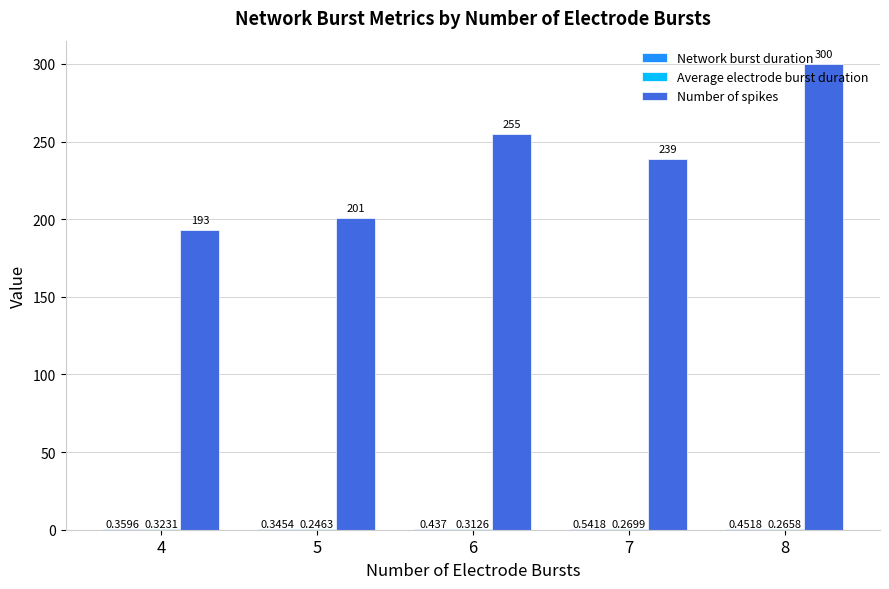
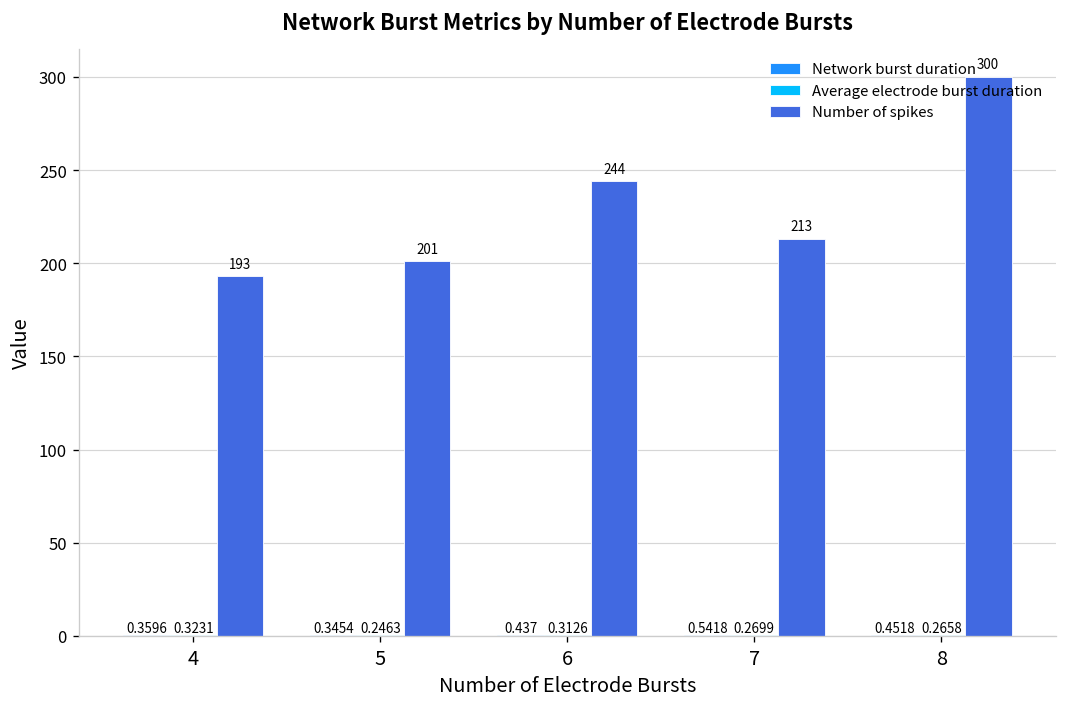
  {
    "Number of spikes": {
      "4": 193,
      "5": 201,
-     "6": 255,
-     "7": 239,
+     "6": 244,
+     "7": 213,
      "8": 300
    }
  }
